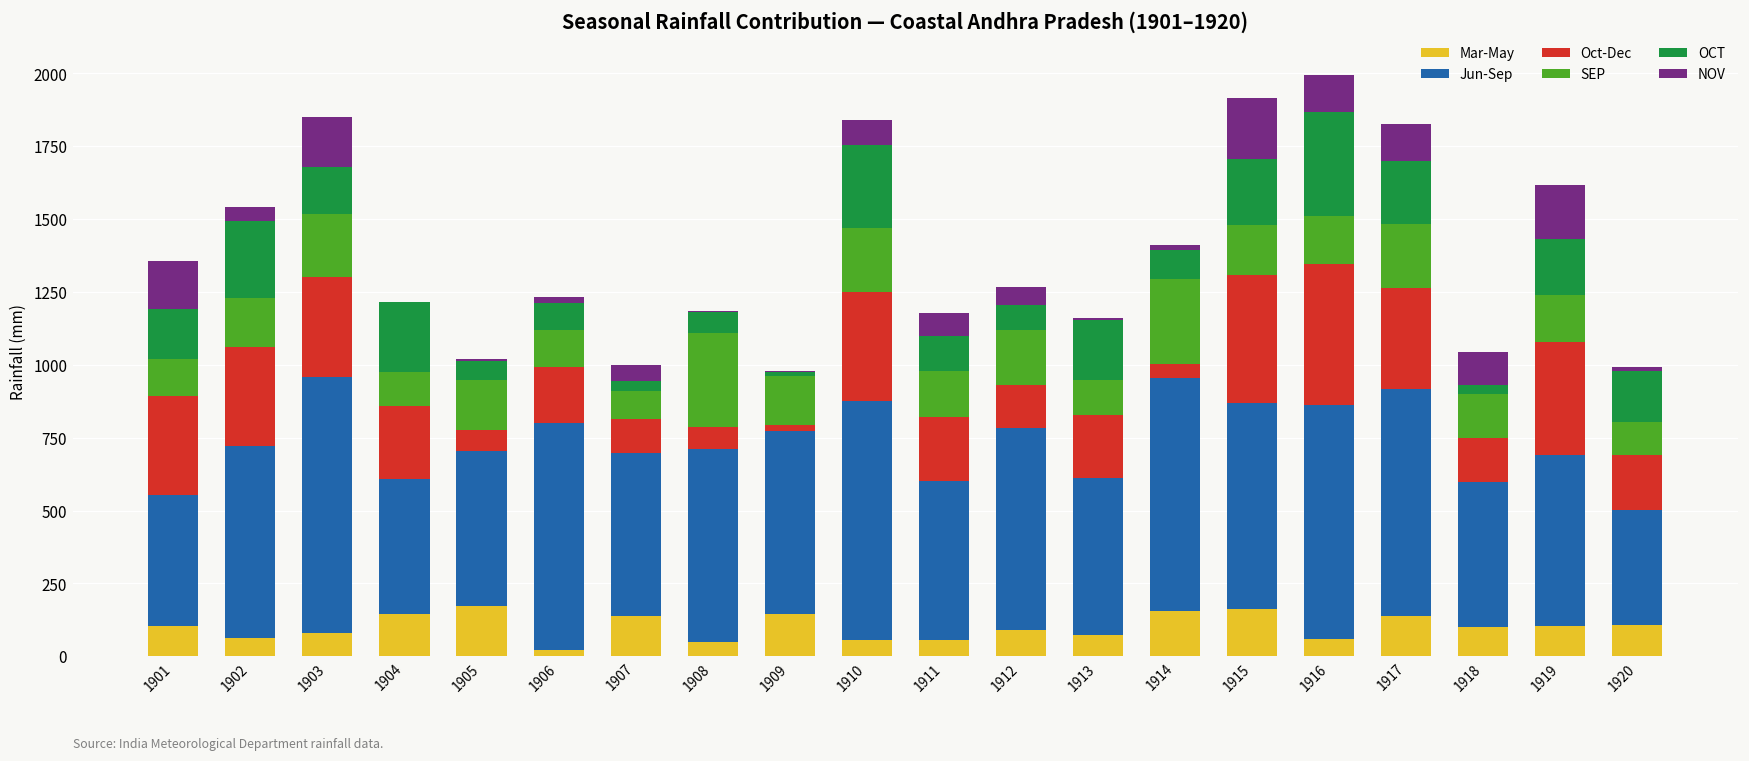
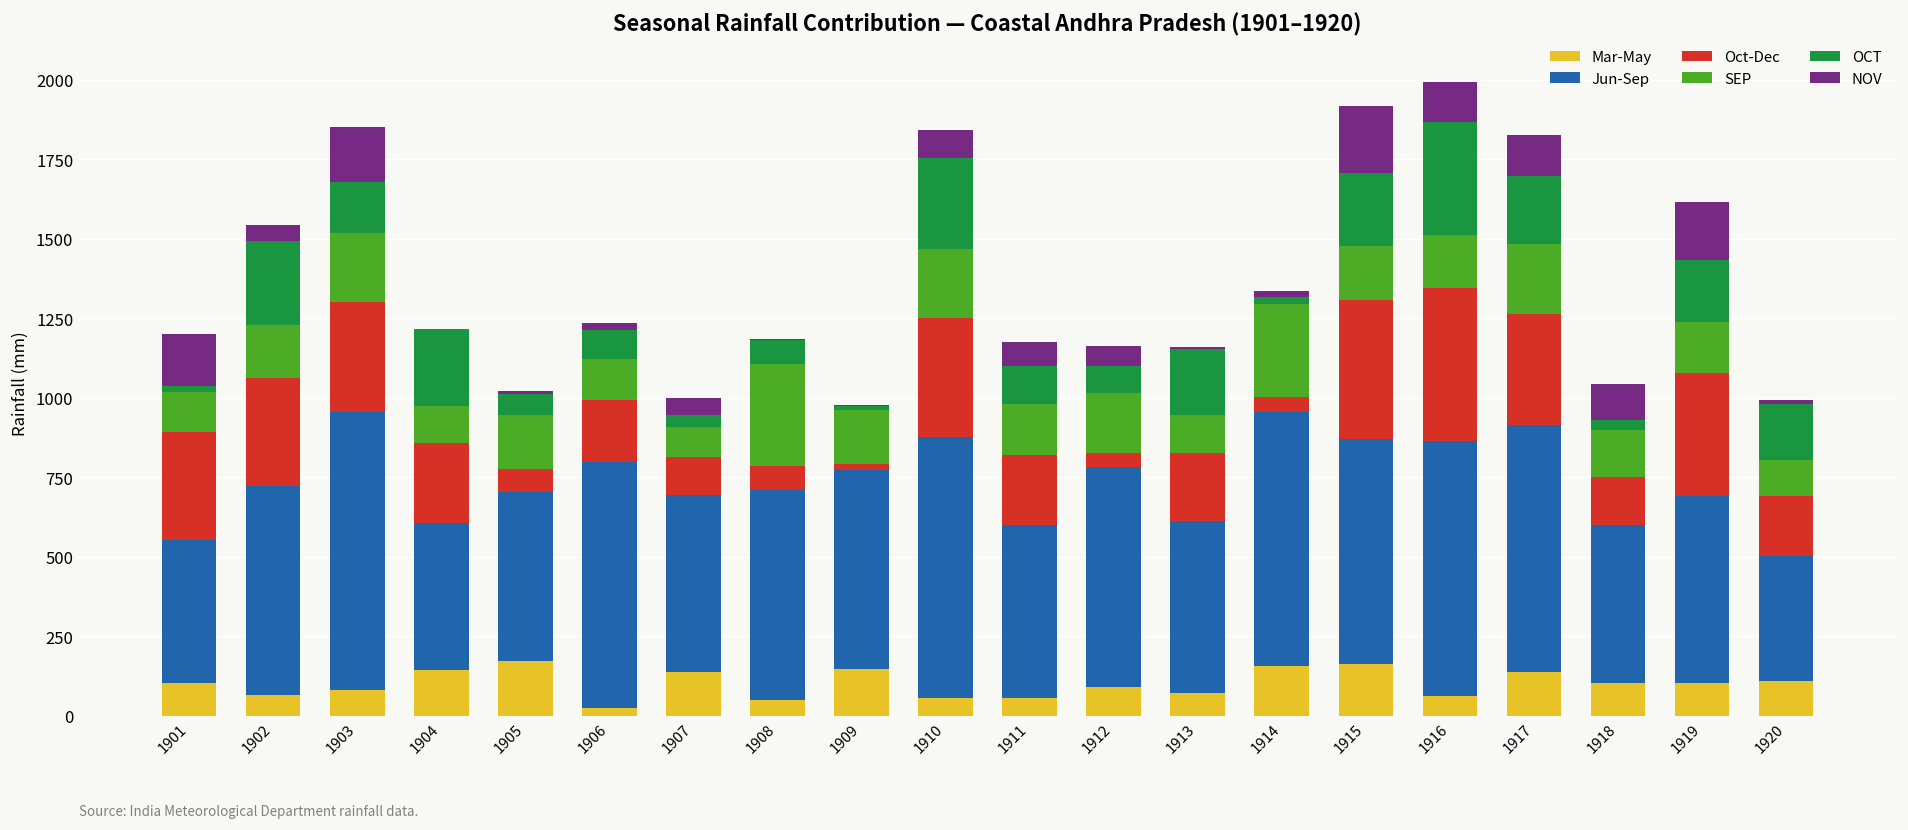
  {
    "Mar-May": {
      "1901": 100,
      "1902": 60,
      "1903": 80,
      "1904": 140,
      "1905": 170,
      "1906": 20,
      "1907": 140,
      "1908": 50,
      "1909": 150,
      "1910": 50,
      "1911": 60,
      "1912": 90,
      "1913": 70,
      "1914": 160,
      "1915": 160,
      "1916": 60,
      "1917": 140,
      "1918": 100,
      "1919": 100,
      "1920": 110
    },
    "Jun-Sep": {
      "1901": 450,
      "1902": 660,
      "1903": 880,
      "1904": 460,
      "1905": 530,
      "1906": 780,
      "1907": 560,
      "1908": 660,
      "1909": 630,
      "1910": 820,
      "1911": 550,
      "1912": 690,
      "1913": 540,
      "1914": 800,
      "1915": 710,
      "1916": 800,
      "1917": 780,
      "1918": 500,
      "1919": 590,
      "1920": 390
    },
    "Oct-Dec": {
      "1901": 340,
      "1902": 340,
      "1903": 350,
      "1904": 250,
      "1905": 70,
      "1906": 190,
      "1907": 120,
      "1908": 80,
      "1909": 20,
      "1910": 370,
      "1911": 220,
-     "1912": 150,
+     "1912": 40,
      "1913": 220,
      "1914": 50,
      "1915": 440,
      "1916": 480,
      "1917": 350,
      "1918": 150,
      "1919": 390,
      "1920": 190
    },
    "SEP": {
      "1901": 130,
      "1902": 170,
      "1903": 220,
      "1904": 120,
      "1905": 170,
      "1906": 130,
      "1907": 90,
      "1908": 320,
      "1909": 170,
      "1910": 220,
      "1911": 160,
      "1912": 190,
      "1913": 120,
      "1914": 290,
      "1915": 170,
      "1916": 170,
      "1917": 220,
      "1918": 150,
      "1919": 160,
      "1920": 110
    },
    "OCT": {
-     "1901": 170,
+     "1901": 20,
      "1902": 260,
      "1903": 160,
      "1904": 240,
      "1905": 70,
      "1906": 90,
      "1907": 40,
      "1908": 70,
      "1909": 10,
      "1910": 290,
      "1911": 120,
      "1912": 90,
      "1913": 210,
-     "1914": 100,
+     "1914": 20,
      "1915": 230,
      "1916": 360,
      "1917": 220,
      "1918": 30,
      "1919": 190,
      "1920": 180
    },
    "NOV": {
      "1901": 160,
      "1902": 50,
      "1903": 170,
      "1904": 0,
      "1906": 20,
      "1907": 50,
      "1910": 90,
      "1911": 80,
      "1912": 60,
      "1914": 20,
      "1915": 210,
      "1916": 130,
      "1917": 130,
      "1918": 110,
      "1919": 180,
      "1920": 10
    }
  }
